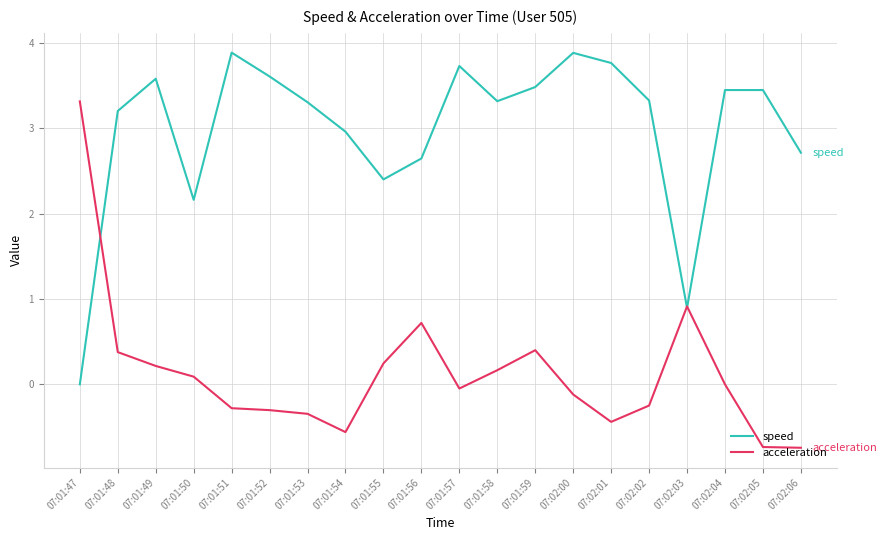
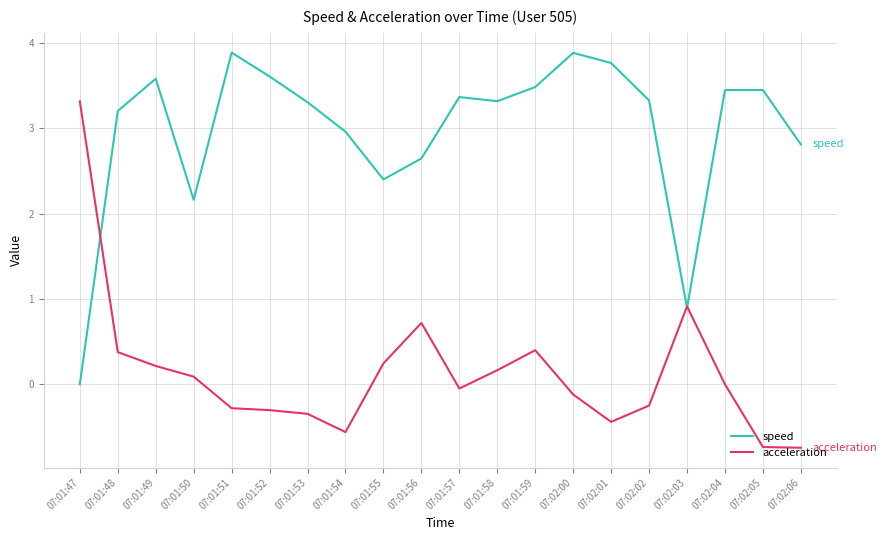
  {
    "speed": {
      "07:01:47": 0.0,
      "07:01:48": 3.2,
      "07:01:49": 3.6,
      "07:01:50": 2.2,
      "07:01:51": 3.9,
      "07:01:52": 3.6,
      "07:01:53": 3.3,
      "07:01:54": 3.0,
      "07:01:55": 2.4,
      "07:01:56": 2.6,
-     "07:01:57": 3.7,
+     "07:01:57": 3.4,
      "07:01:58": 3.3,
      "07:01:59": 3.5,
      "07:02:00": 3.9,
      "07:02:01": 3.8,
      "07:02:02": 3.3,
      "07:02:04": 3.5,
      "07:02:05": 3.5,
-     "07:02:06": 2.7
+     "07:02:06": 2.8
    },
    "acceleration": {
      "07:01:47": 3.3,
      "07:01:48": 0.4,
      "07:01:49": 0.2,
      "07:01:50": 0.1,
      "07:01:51": -0.3,
      "07:01:52": -0.3,
      "07:01:53": -0.3,
      "07:01:54": -0.6,
      "07:01:55": 0.2,
      "07:01:56": 0.7,
      "07:01:57": 0.0,
      "07:01:58": 0.2,
      "07:01:59": 0.4,
      "07:02:00": -0.1,
      "07:02:01": -0.4,
      "07:02:02": -0.2,
      "07:02:04": 0.0,
      "07:02:05": -0.7,
      "07:02:06": -0.7
    }
  }
